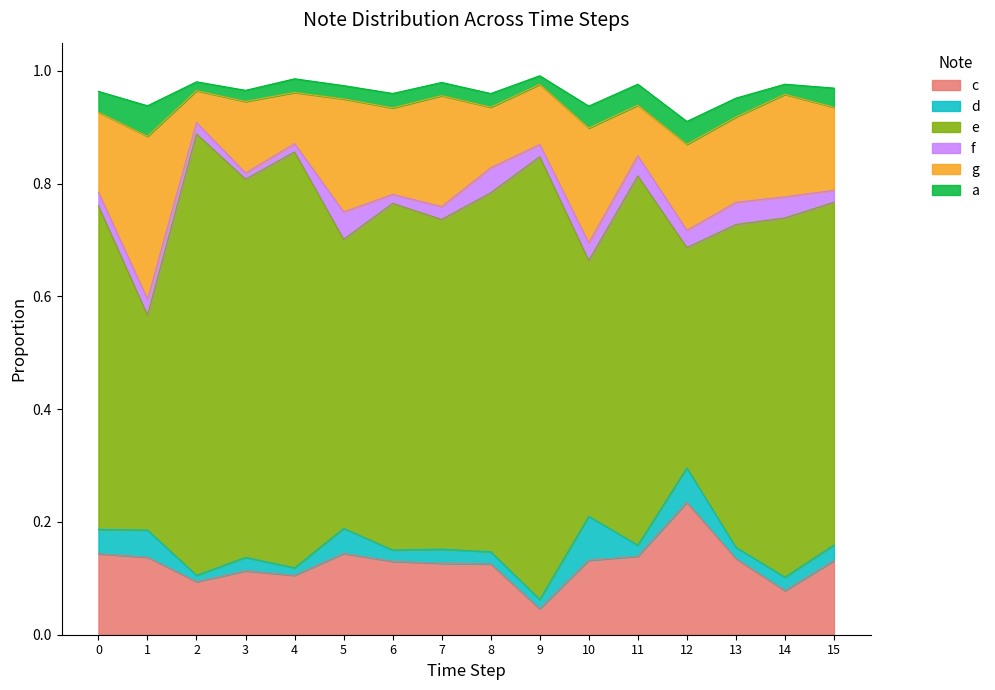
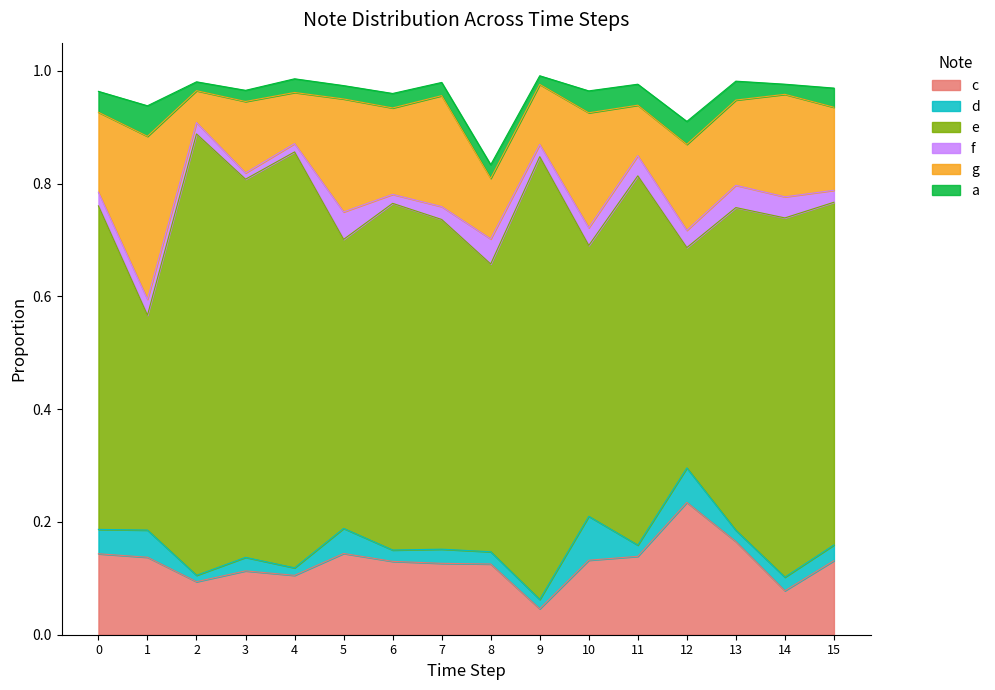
  {
    "c": {
      "0": 0.14,
      "1": 0.14,
      "2": 0.09,
      "3": 0.11,
      "4": 0.11,
      "5": 0.14,
      "6": 0.13,
      "7": 0.13,
      "8": 0.13,
      "9": 0.05,
      "10": 0.13,
      "11": 0.14,
      "12": 0.23,
-     "13": 0.14,
+     "13": 0.17,
      "14": 0.08,
      "15": 0.13
    },
    "d": {
      "0": 0.04,
      "1": 0.05,
      "2": 0.01,
      "3": 0.02,
      "4": 0.01,
      "5": 0.04,
      "6": 0.02,
      "7": 0.03,
      "8": 0.02,
      "9": 0.02,
      "10": 0.08,
      "11": 0.02,
      "12": 0.06,
      "13": 0.02,
      "14": 0.02,
      "15": 0.03
    },
    "e": {
      "0": 0.57,
      "1": 0.38,
      "2": 0.78,
      "3": 0.67,
      "4": 0.74,
      "5": 0.51,
      "6": 0.61,
      "7": 0.58,
-     "8": 0.64,
+     "8": 0.51,
      "9": 0.79,
-     "10": 0.45,
+     "10": 0.48,
      "11": 0.65,
      "12": 0.39,
      "13": 0.57,
      "14": 0.64,
      "15": 0.61
    },
    "f": {
      "0": 0.02,
      "1": 0.03,
      "2": 0.02,
      "3": 0.01,
      "4": 0.01,
      "5": 0.05,
      "6": 0.02,
      "7": 0.02,
      "8": 0.04,
      "9": 0.02,
      "10": 0.03,
      "11": 0.04,
      "12": 0.03,
      "13": 0.04,
      "14": 0.04,
      "15": 0.02
    },
    "g": {
      "0": 0.14,
      "1": 0.29,
      "2": 0.06,
      "3": 0.13,
      "4": 0.09,
      "5": 0.20,
      "6": 0.15,
      "7": 0.20,
      "8": 0.11,
      "9": 0.11,
      "10": 0.20,
      "11": 0.09,
      "12": 0.15,
      "13": 0.15,
      "14": 0.18,
      "15": 0.15
    },
    "a": {
      "0": 0.04,
      "1": 0.05,
      "2": 0.02,
      "3": 0.02,
      "4": 0.02,
      "5": 0.02,
      "6": 0.03,
      "7": 0.02,
      "8": 0.02,
      "9": 0.02,
      "10": 0.04,
      "11": 0.04,
      "12": 0.04,
      "13": 0.03,
      "14": 0.02,
      "15": 0.03
    }
  }
